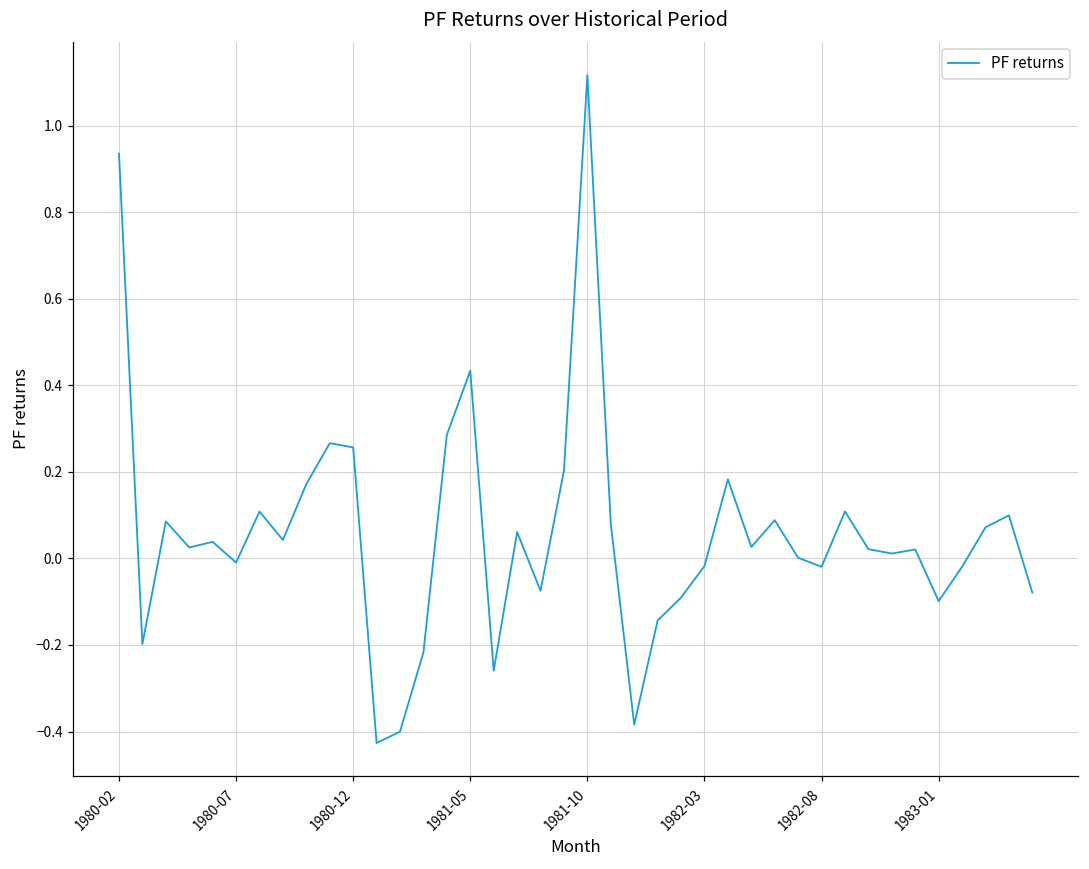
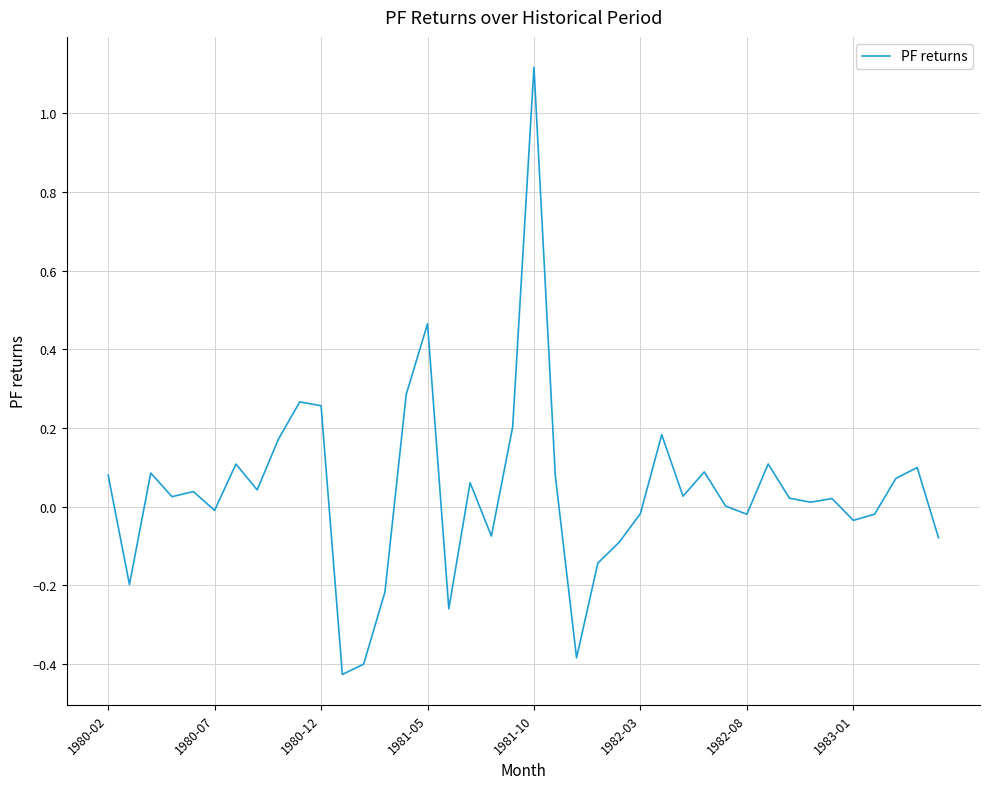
  {
-   "1980-02": 0.93,
+   "1980-02": 0.08,
    "1980-07": -0.01,
    "1980-12": 0.26,
-   "1981-05": 0.43,
+   "1981-05": 0.46,
    "1981-10": 1.12,
    "1982-03": -0.02,
    "1982-08": -0.02,
-   "1983-01": -0.10
+   "1983-01": -0.03
  }
